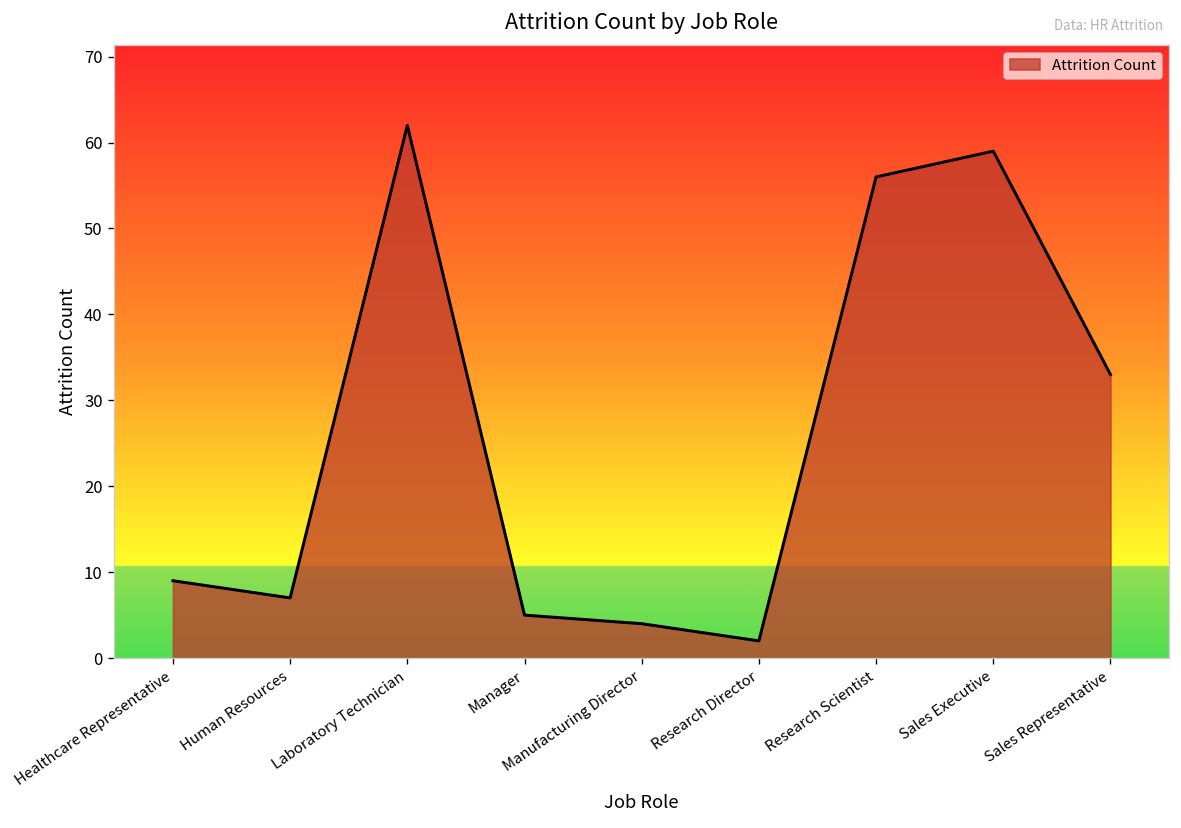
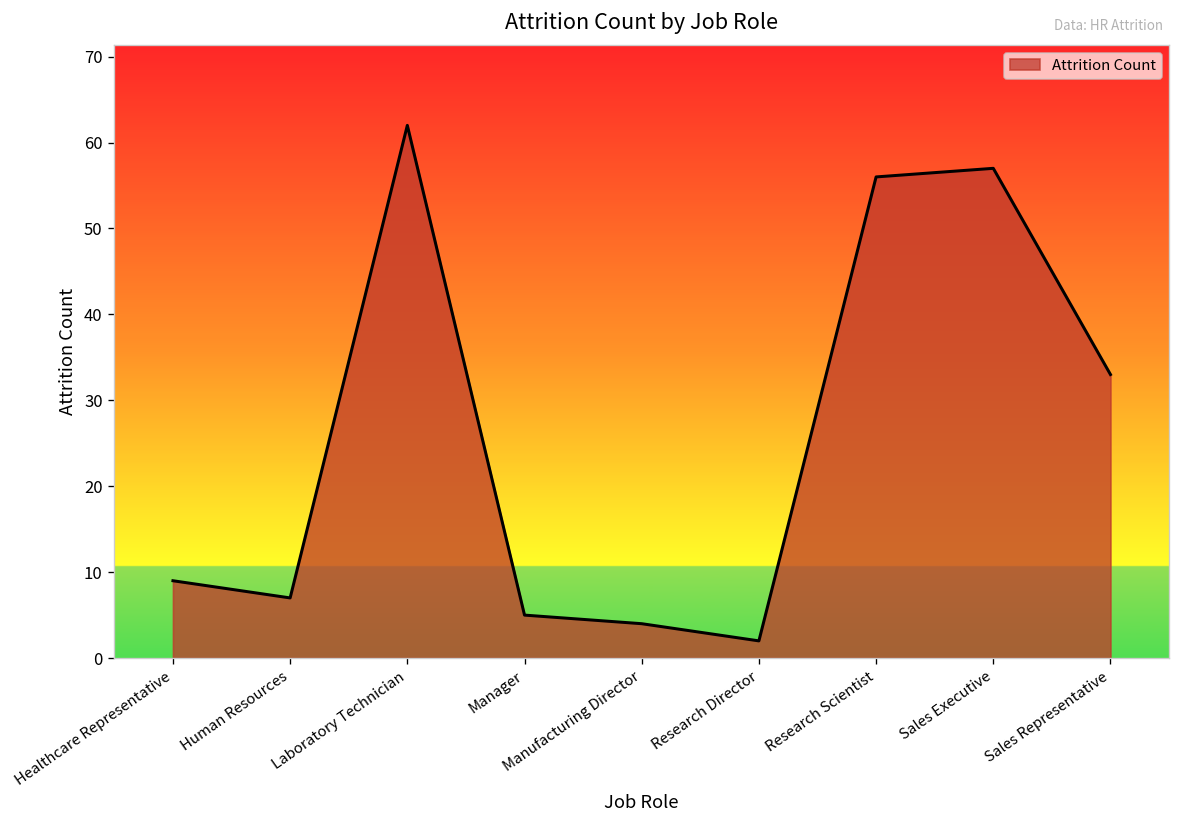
  {
    "Healthcare Representative": 9,
    "Human Resources": 7,
    "Laboratory Technician": 62,
    "Manager": 5,
    "Manufacturing Director": 4,
    "Research Director": 2,
    "Research Scientist": 56,
-   "Sales Executive": 59,
+   "Sales Executive": 57,
    "Sales Representative": 33
  }
